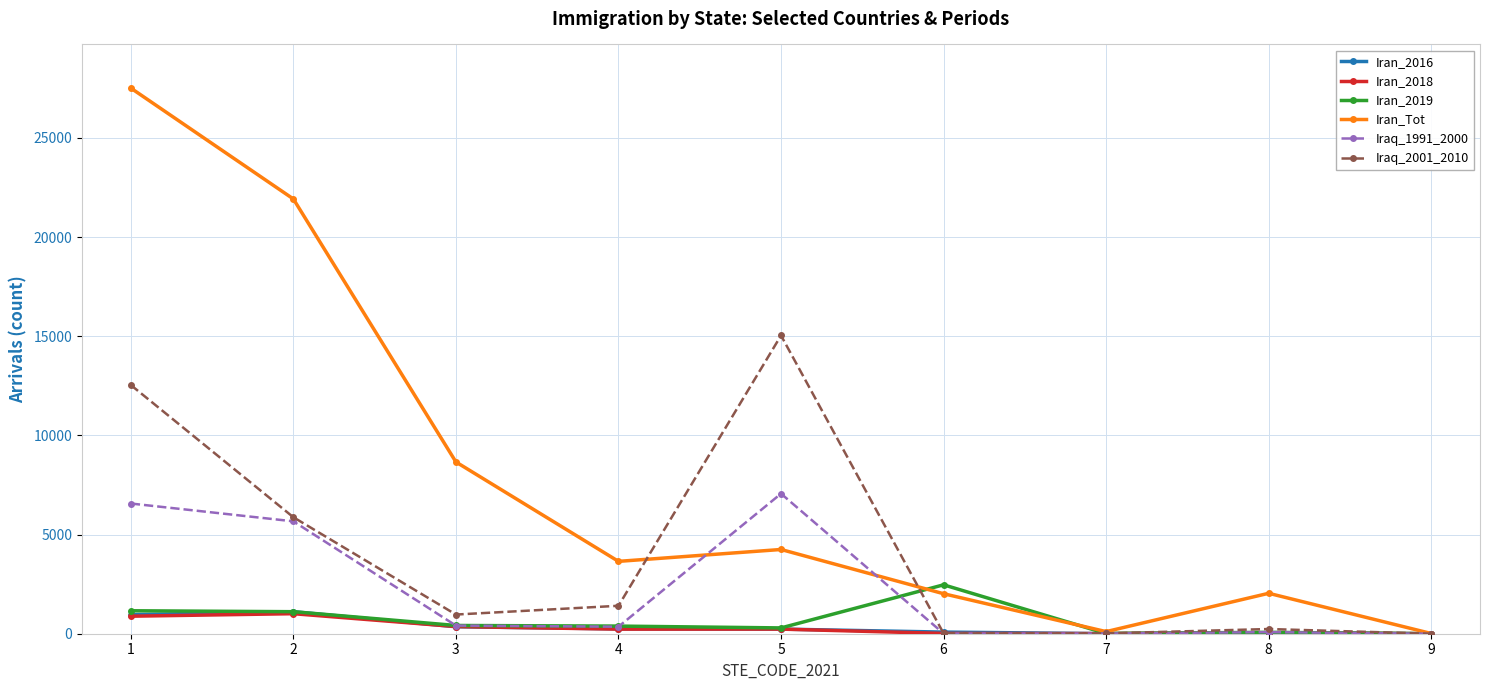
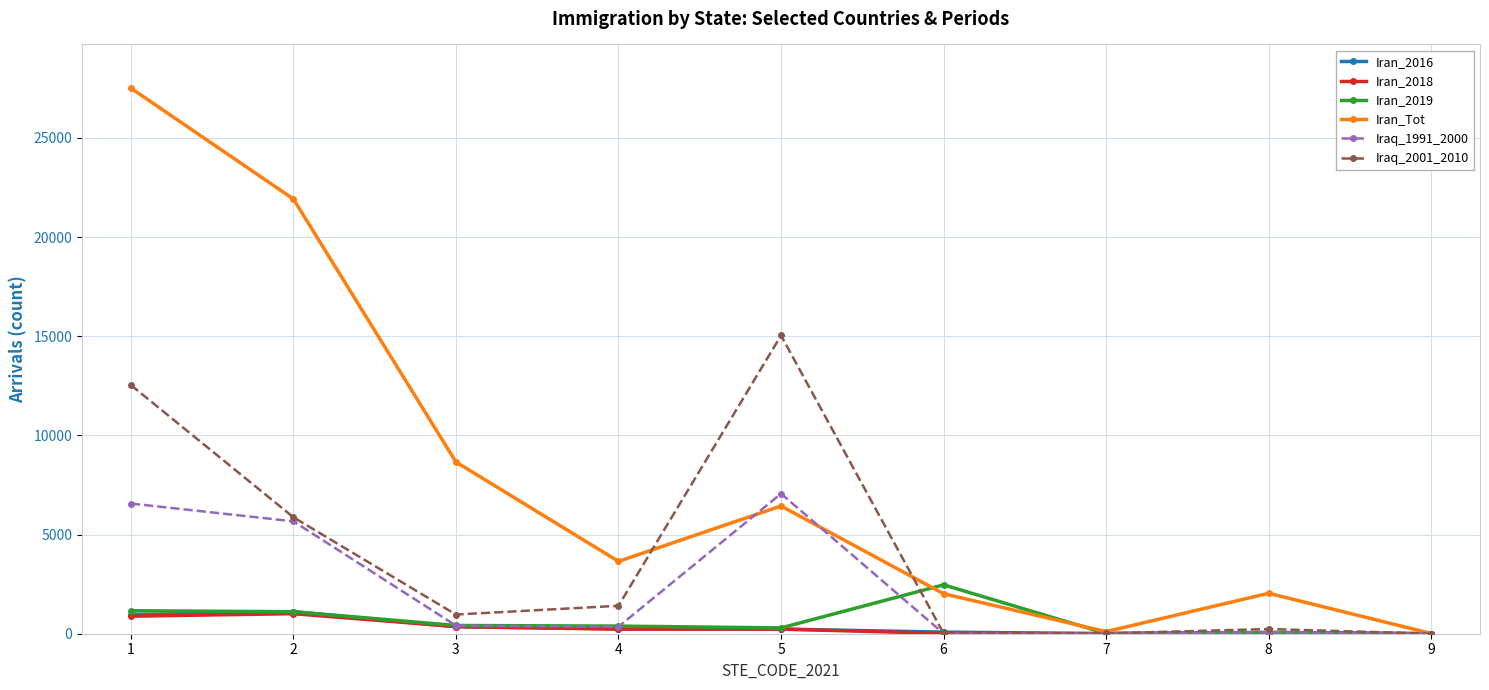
  {
    "Iran_2019": {
      "1": 1200,
      "6": 2500
    },
    "Iran_Tot": {
      "1": 27500,
      "2": 21900,
      "3": 8700,
      "4": 3600,
-     "5": 4200,
+     "5": 6400,
      "6": 2000,
      "8": 2000
    },
    "Iraq_1991_2000": {
      "1": 6600,
      "2": 5700,
      "5": 7100
    },
    "Iraq_2001_2010": {
      "1": 12500,
      "2": 5900,
      "3": 1000,
      "4": 1400,
      "5": 15000,
      "8": 200
    }
  }
